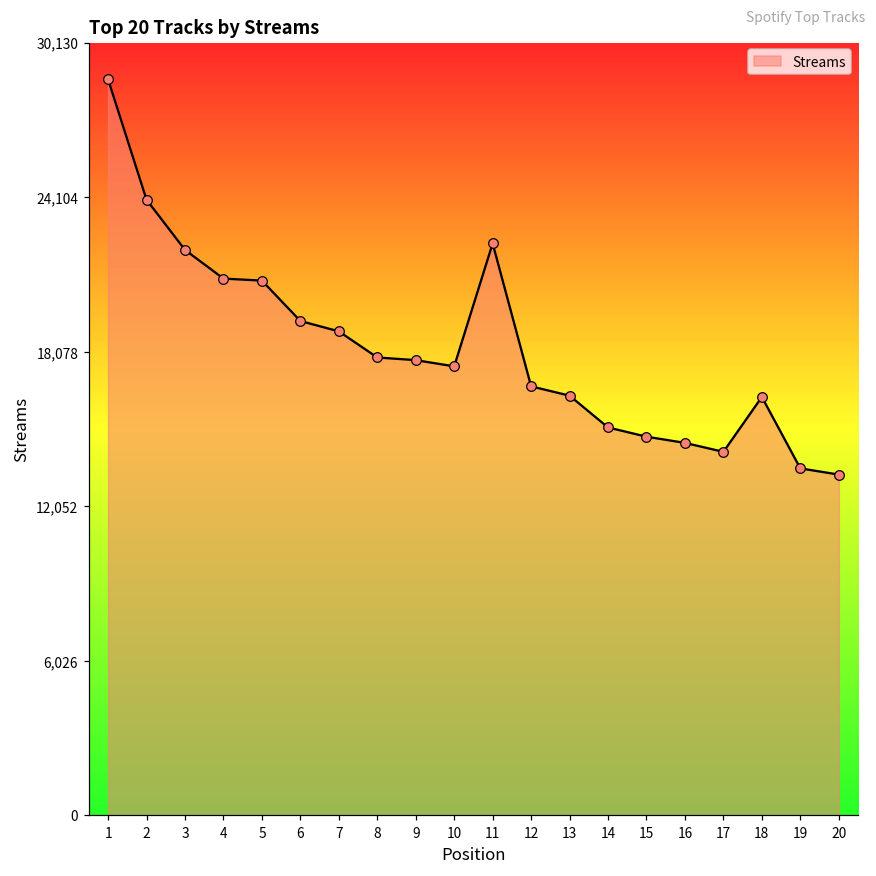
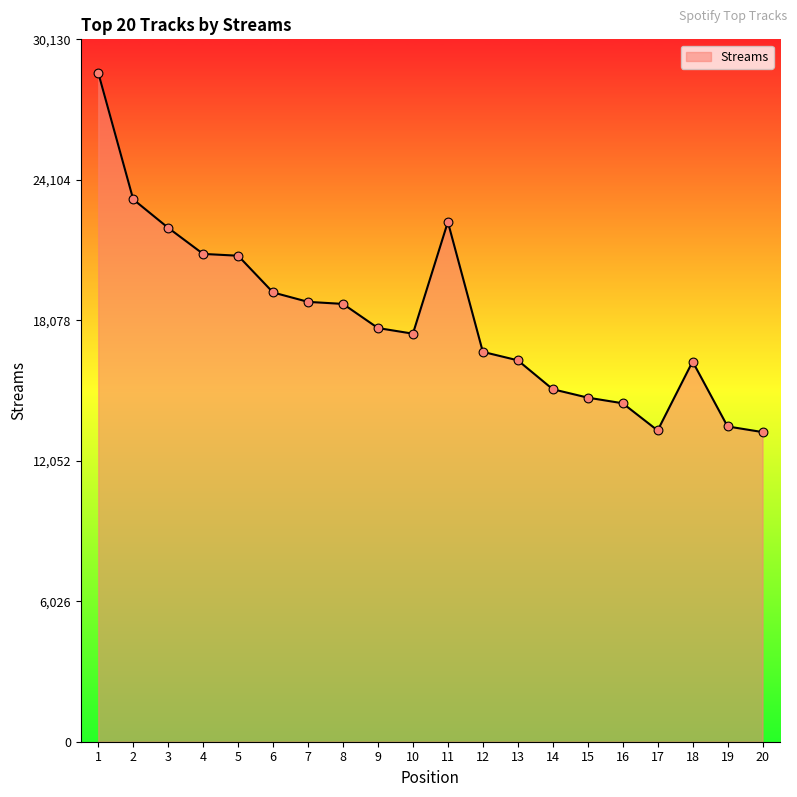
  {
    "1": "28,700",
-   "2": "24,000",
+   "2": "23,300",
    "3": "22,000",
    "4": "20,900",
    "5": "20,800",
    "6": "19,300",
    "7": "18,900",
-   "8": "17,900",
+   "8": "18,800",
    "9": "17,700",
    "10": "17,500",
    "11": "22,300",
    "12": "16,700",
    "13": "16,400",
    "14": "15,100",
    "15": "14,800",
    "16": "14,500",
-   "17": "14,200",
+   "17": "13,400",
    "18": "16,300",
    "19": "13,500",
    "20": "13,300"
  }
